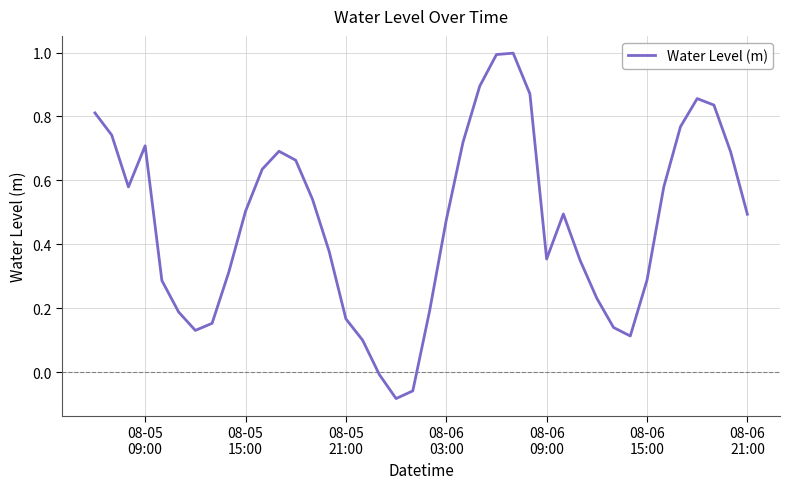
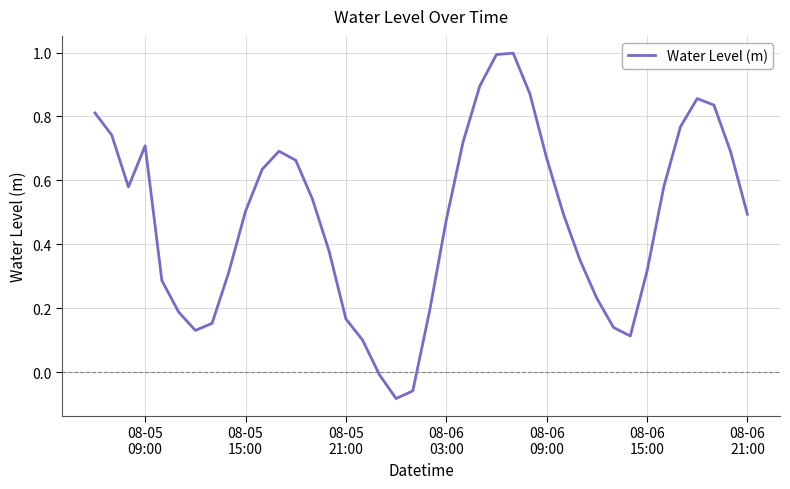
  {
    "08-05 09:00": 0.71,
    "08-05 15:00": 0.50,
    "08-05 21:00": 0.17,
    "08-06 03:00": 0.48,
-   "08-06 09:00": 0.35,
-   "08-06 15:00": 0.29,
+   "08-06 09:00": 0.67,
+   "08-06 15:00": 0.32,
    "08-06 21:00": 0.49
  }
